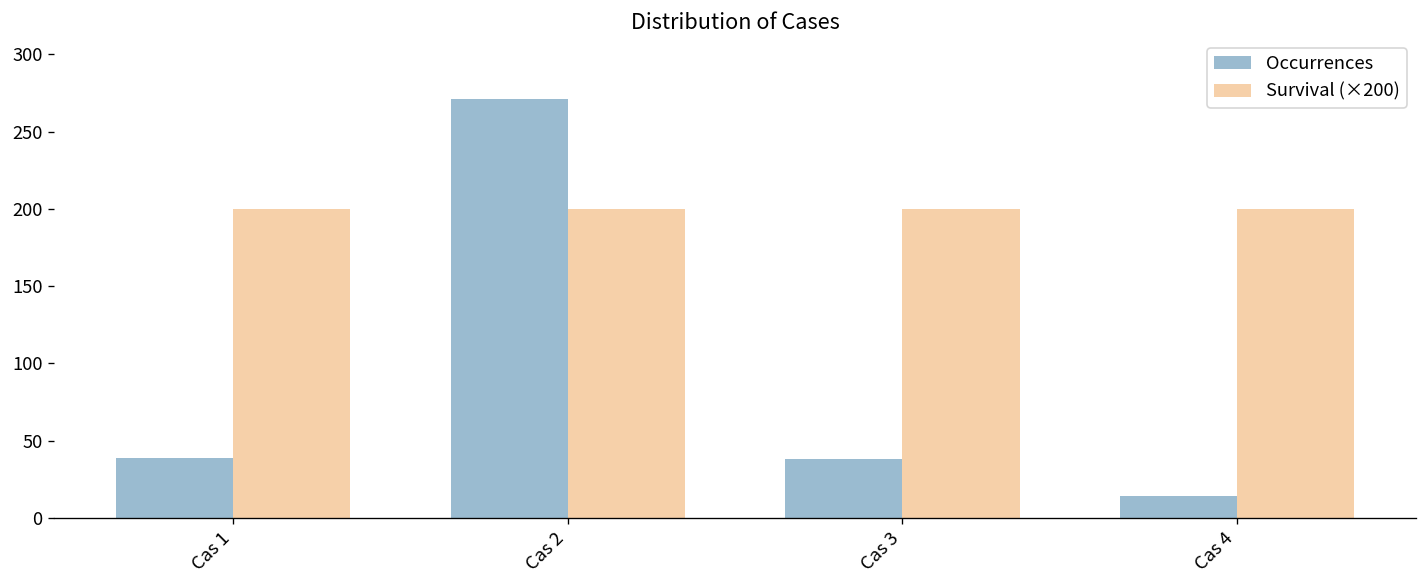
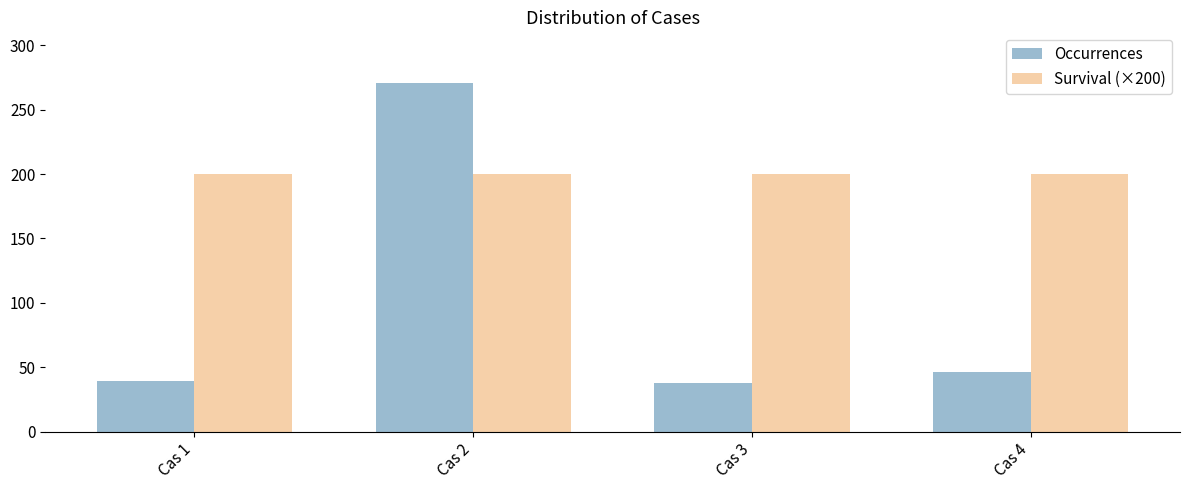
  {
    "Occurrences": {
      "Cas 1": 39,
      "Cas 2": 271,
      "Cas 3": 38,
-     "Cas 4": 14
+     "Cas 4": 46
    },
    "Survival (×200)": {
      "Cas 1": 200,
      "Cas 2": 200,
      "Cas 3": 200,
      "Cas 4": 200
    }
  }
